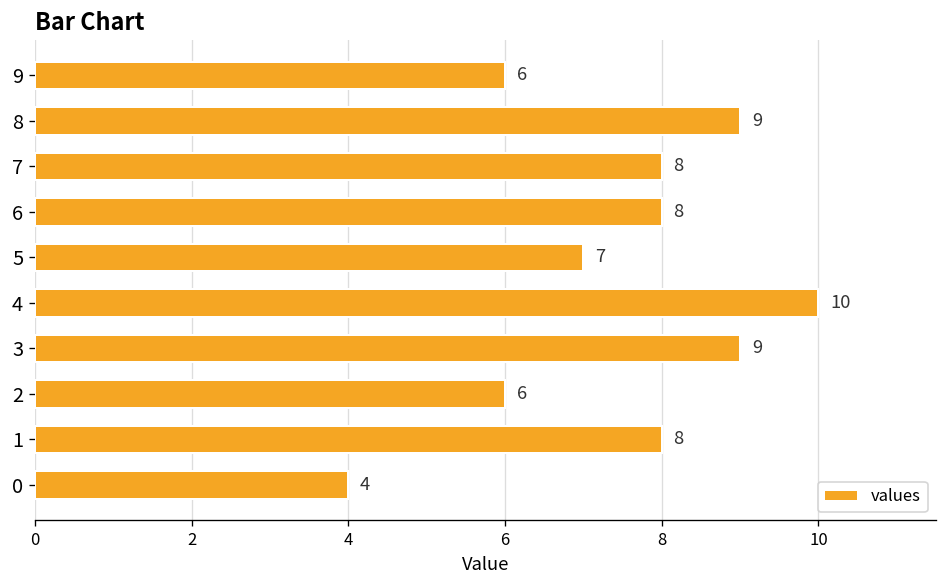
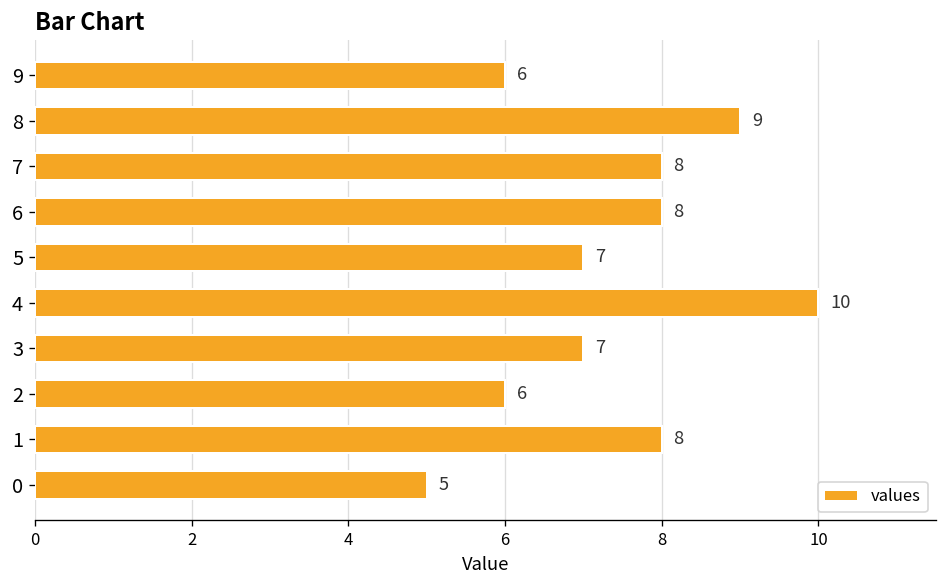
  {
    "9": 6,
    "8": 9,
    "7": 8,
    "6": 8,
    "5": 7,
    "4": 10,
-   "3": 9,
+   "3": 7,
    "2": 6,
    "1": 8,
-   "0": 4
+   "0": 5
  }
